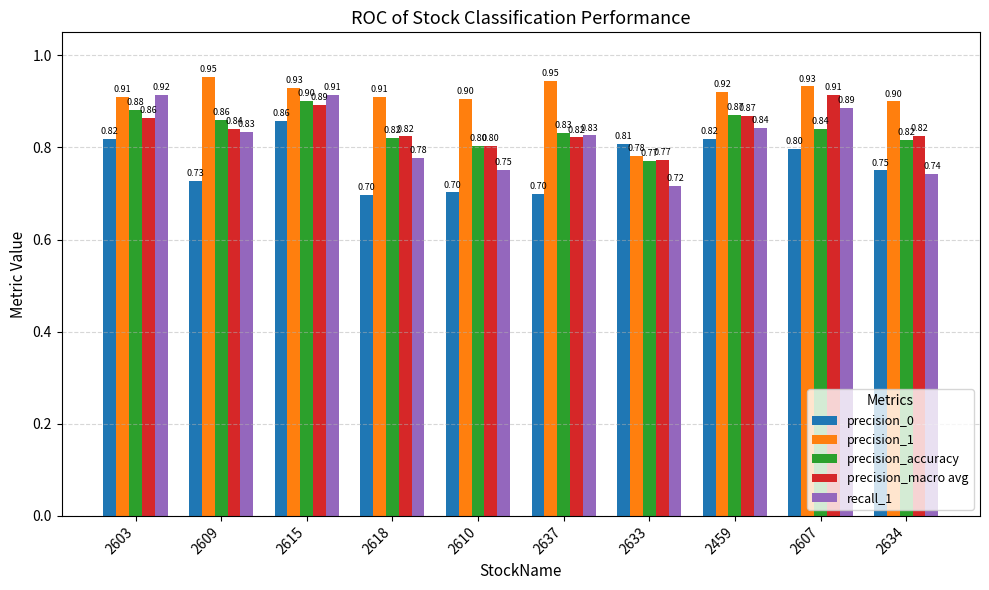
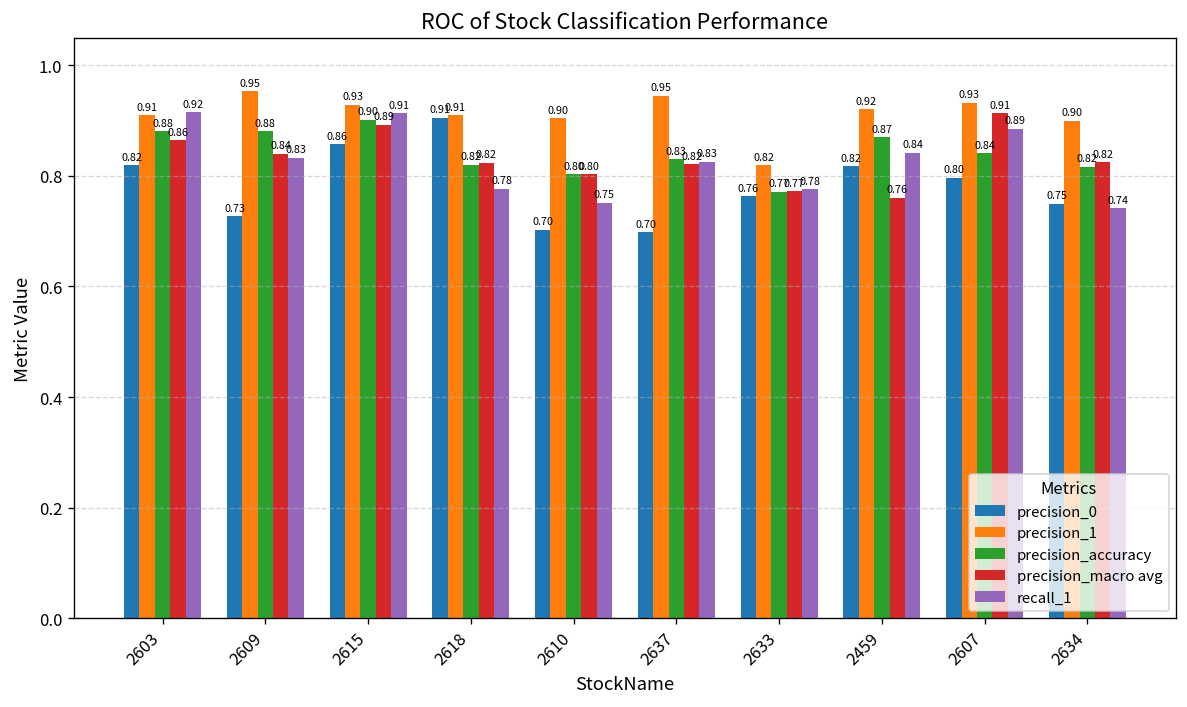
  {
    "precision_0": {
      "2603": 0.82,
      "2609": 0.73,
      "2615": 0.86,
-     "2618": 0.70,
+     "2618": 0.91,
      "2610": 0.70,
      "2637": 0.70,
-     "2633": 0.81,
+     "2633": 0.76,
      "2459": 0.82,
      "2607": 0.80,
      "2634": 0.75
    },
    "precision_1": {
      "2603": 0.91,
      "2609": 0.95,
      "2615": 0.93,
      "2610": 0.90,
      "2637": 0.95,
-     "2633": 0.78,
+     "2633": 0.82,
      "2459": 0.92,
      "2607": 0.93,
      "2634": 0.90
    },
    "precision_accuracy": {
      "2603": 0.88,
-     "2609": 0.86,
+     "2609": 0.88,
      "2459": 0.87,
      "2607": 0.84
    },
    "precision_macro avg": {
      "2603": 0.86,
-     "2459": 0.87,
+     "2459": 0.76,
      "2607": 0.91
    },
    "recall_1": {
      "2603": 0.92,
      "2615": 0.91,
      "2618": 0.78,
      "2610": 0.75,
-     "2633": 0.72,
+     "2633": 0.78,
      "2459": 0.84,
      "2607": 0.89,
      "2634": 0.74
    }
  }
